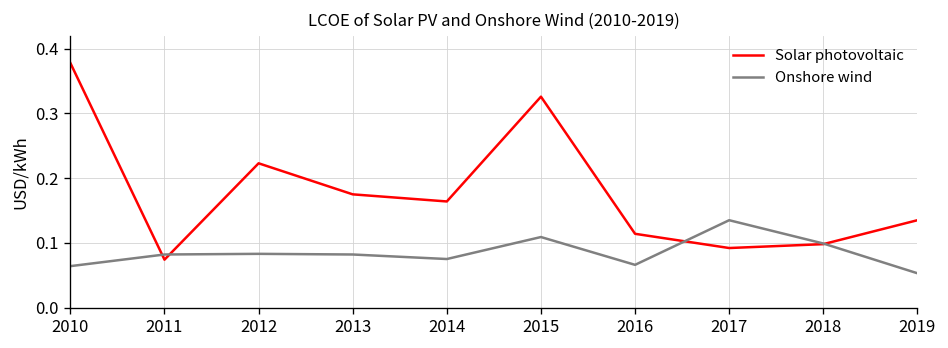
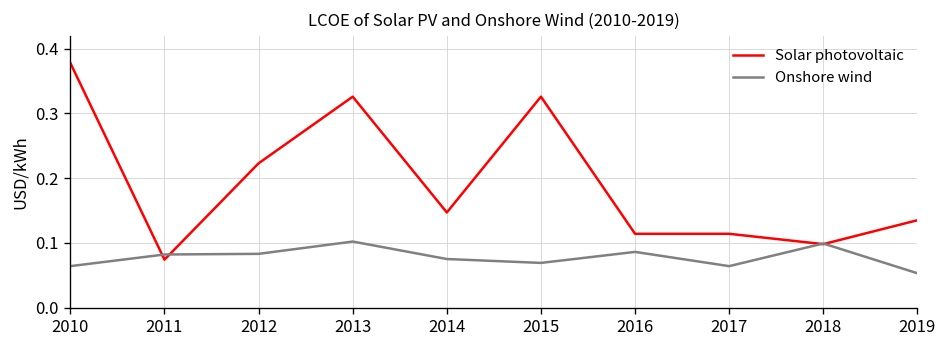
  {
    "Solar photovoltaic": {
      "2010": 0.38,
      "2011": 0.07,
      "2012": 0.22,
-     "2013": 0.18,
-     "2014": 0.16,
+     "2013": 0.33,
+     "2014": 0.15,
      "2015": 0.33,
      "2016": 0.11,
-     "2017": 0.09,
+     "2017": 0.11,
      "2019": 0.14
    },
    "Onshore wind": {
      "2010": 0.06,
      "2011": 0.08,
      "2012": 0.08,
-     "2013": 0.08,
+     "2013": 0.10,
      "2014": 0.08,
-     "2015": 0.11,
-     "2016": 0.07,
-     "2017": 0.14,
+     "2015": 0.07,
+     "2016": 0.09,
+     "2017": 0.06,
      "2019": 0.05
    }
  }
